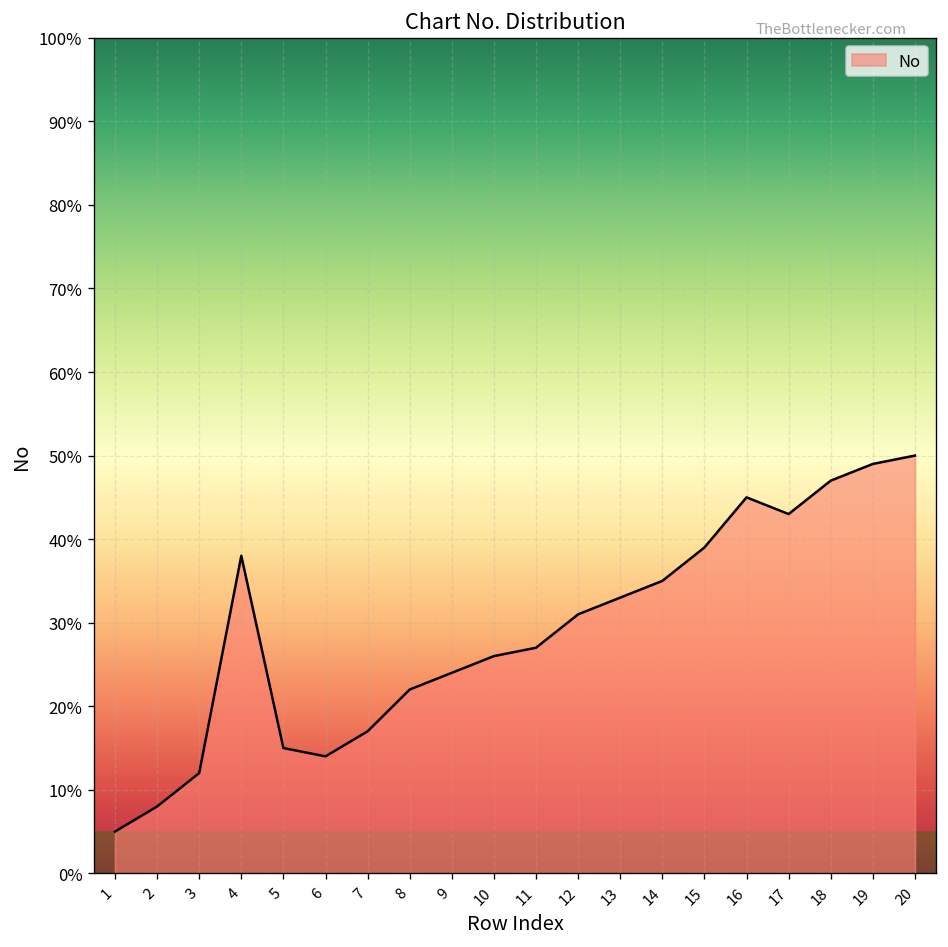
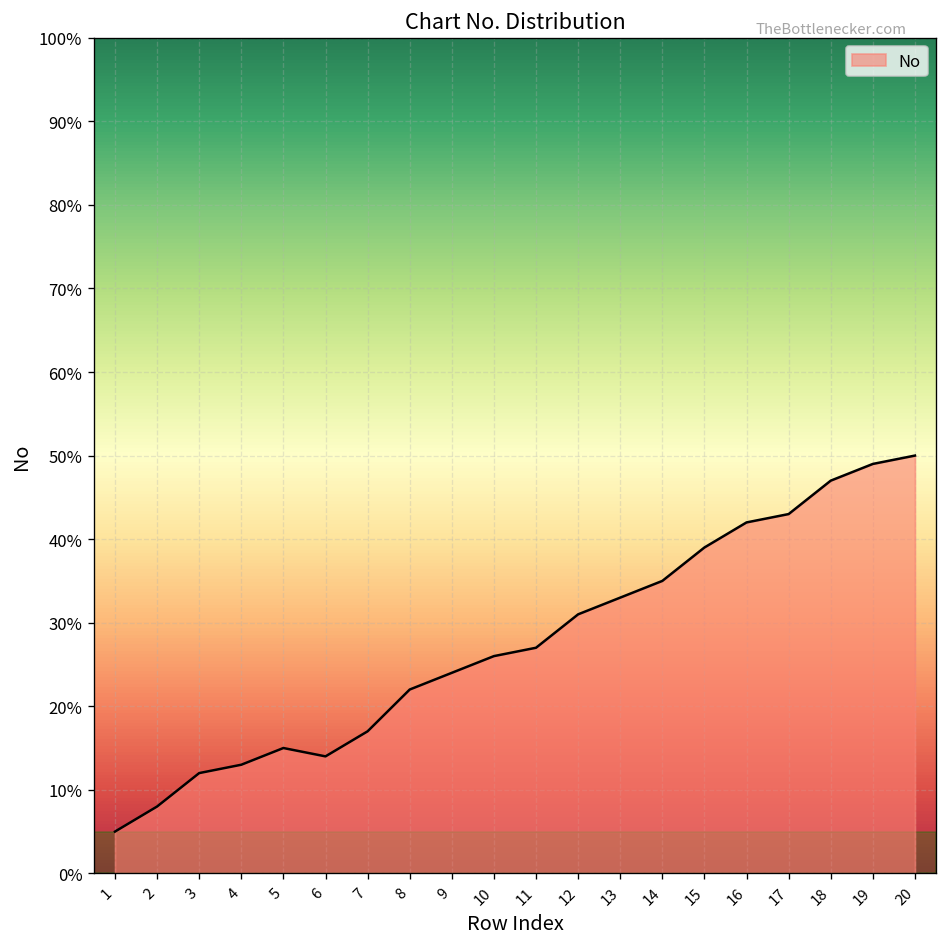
  {
    "1": "5%",
    "2": "8%",
    "3": "12%",
-   "4": "38%",
+   "4": "13%",
    "5": "15%",
    "6": "14%",
    "7": "17%",
    "8": "22%",
    "9": "24%",
    "10": "26%",
    "11": "27%",
    "12": "31%",
    "13": "33%",
    "14": "35%",
    "15": "39%",
-   "16": "45%",
+   "16": "42%",
    "17": "43%",
    "18": "47%",
    "19": "49%",
    "20": "50%"
  }
